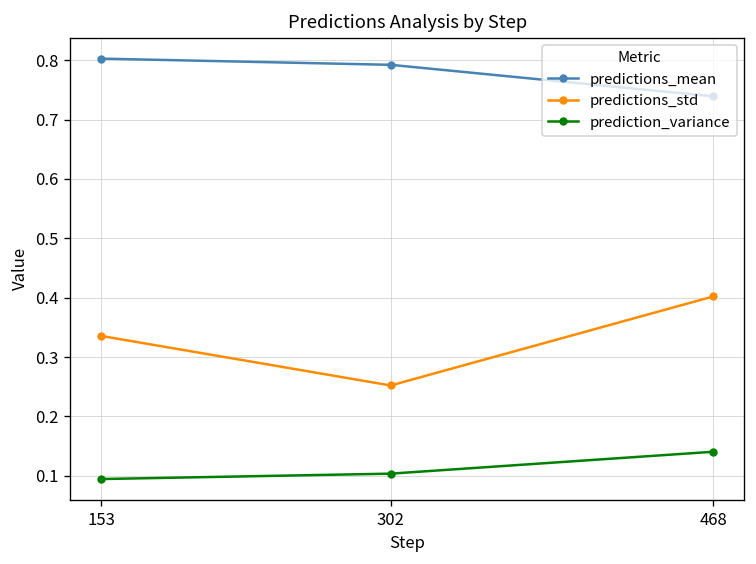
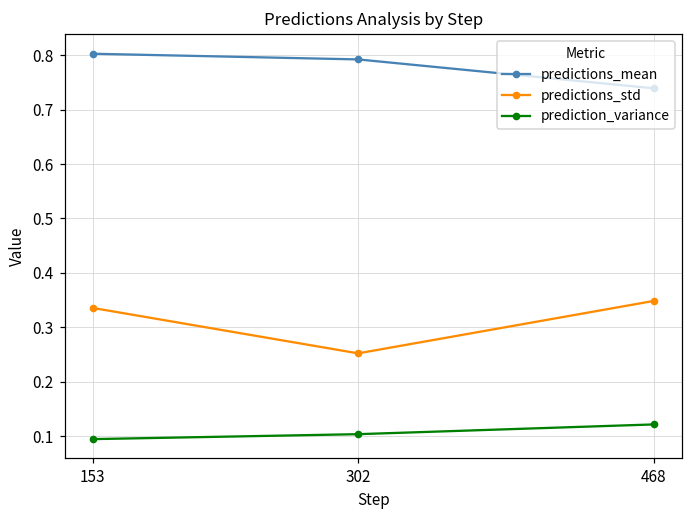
  {
    "predictions_mean": {
      "153": 0.80,
      "302": 0.79
    },
    "predictions_std": {
      "153": 0.34,
      "302": 0.25,
-     "468": 0.40
+     "468": 0.35
    },
    "prediction_variance": {
      "153": 0.09,
      "302": 0.10,
-     "468": 0.14
+     "468": 0.12
    }
  }
